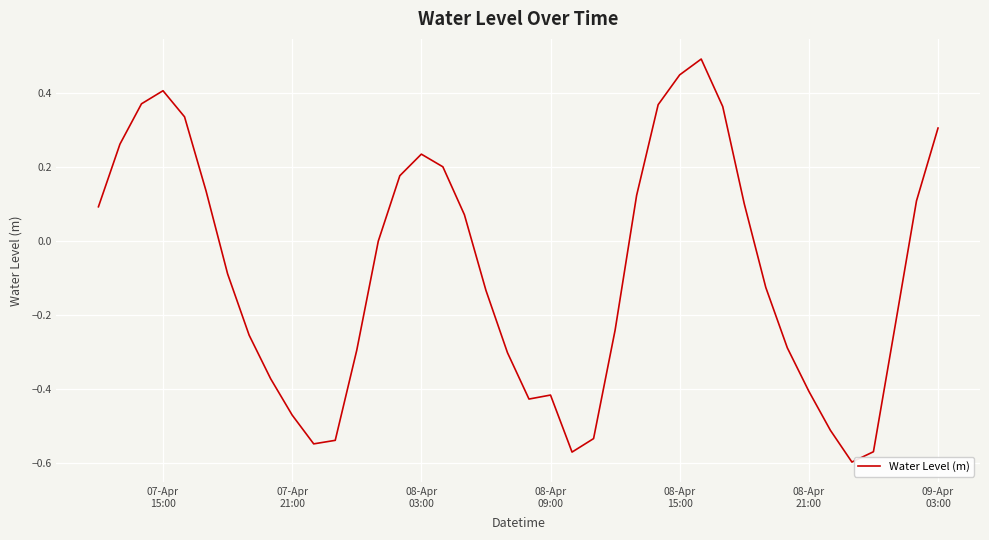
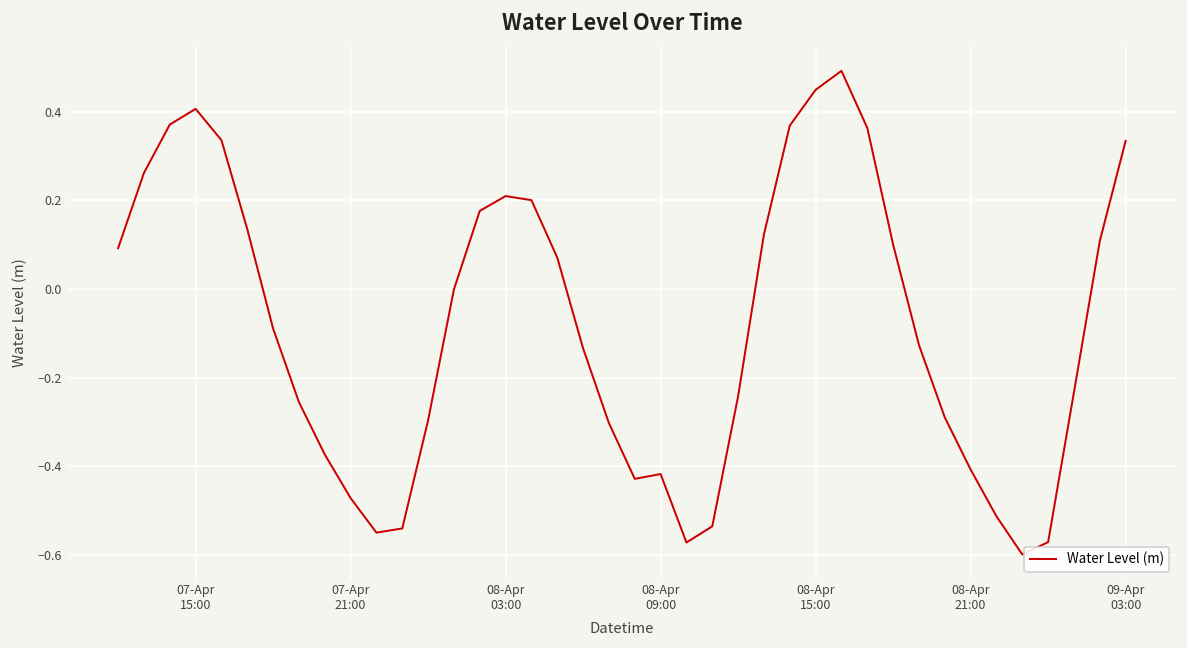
  {
    "07-Apr 15:00": 0.41,
    "07-Apr 21:00": -0.47,
-   "08-Apr 03:00": 0.24,
+   "08-Apr 03:00": 0.21,
    "08-Apr 09:00": -0.42,
    "08-Apr 15:00": 0.45,
    "08-Apr 21:00": -0.41,
-   "09-Apr 03:00": 0.31
+   "09-Apr 03:00": 0.33
  }
